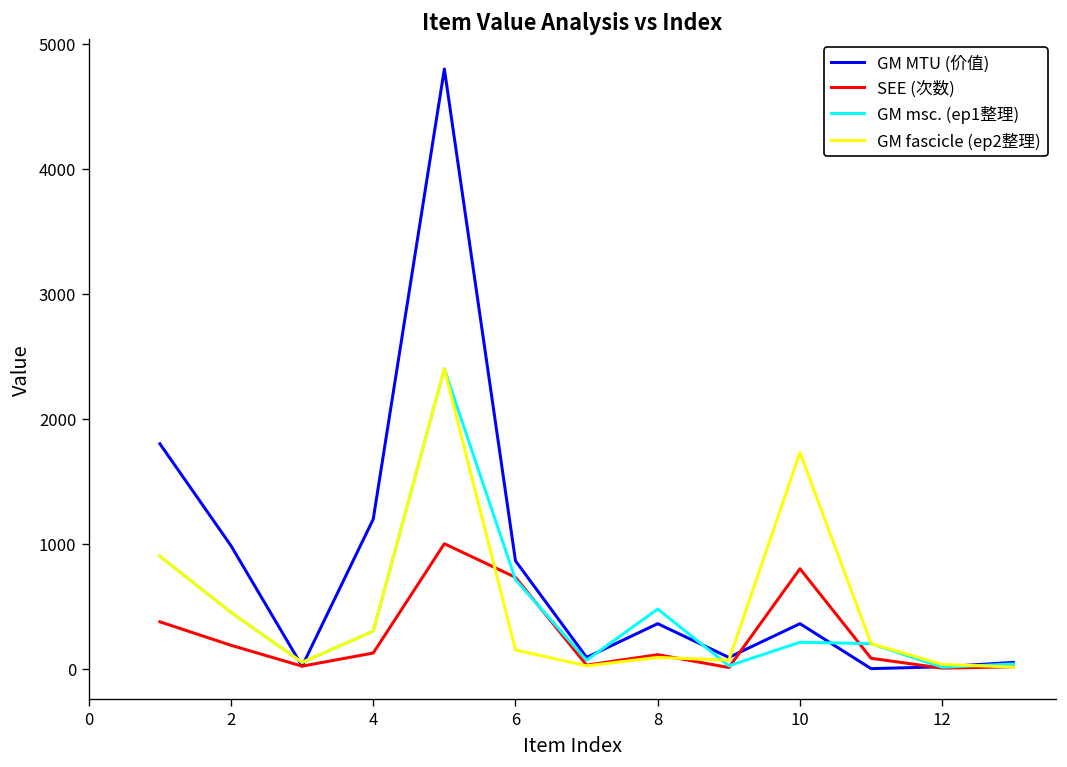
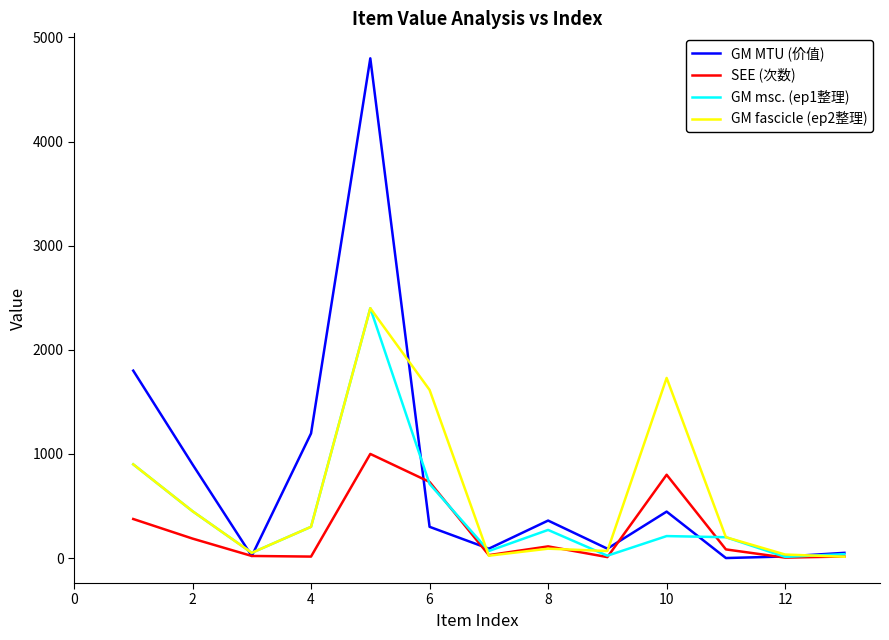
  {
    "GM MTU (价值)": {
-     "2": 980,
+     "2": 900,
      "4": 1200,
-     "6": 860,
+     "6": 300,
      "8": 360,
-     "10": 360
+     "10": 450
    },
    "SEE (次数)": {
      "2": 190,
-     "4": 130,
+     "4": 10,
      "10": 800
    },
    "GM msc. (ep1整理)": {
-     "8": 480,
+     "8": 270,
      "10": 210
    },
    "GM fascicle (ep2整理)": {
-     "6": 150,
+     "6": 1620,
      "10": 1730
    }
  }
